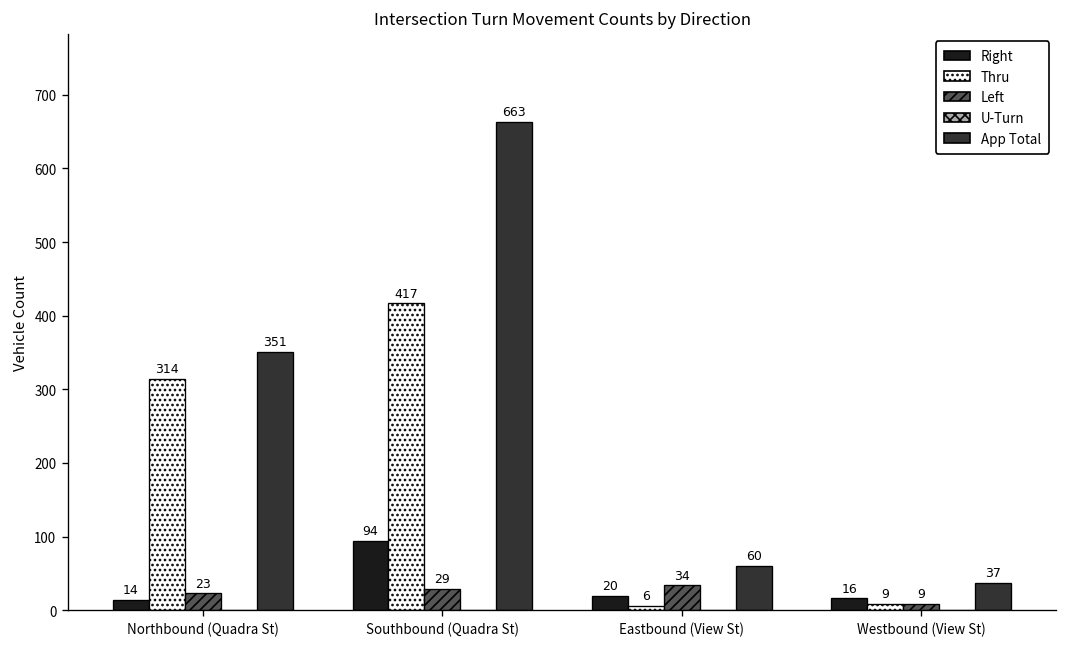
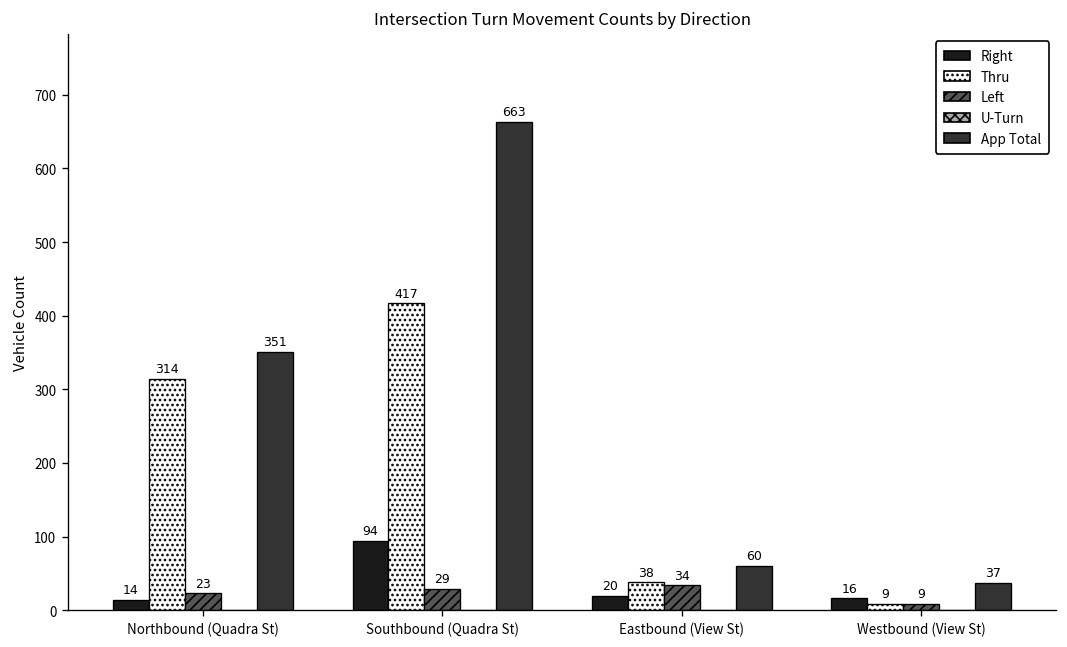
  {
    "Thru": {
      "Northbound (Quadra St)": 314,
      "Southbound (Quadra St)": 417,
-     "Eastbound (View St)": 6,
+     "Eastbound (View St)": 38,
      "Westbound (View St)": 9
    },
    "U-Turn": {
      "Northbound (Quadra St)": 0,
      "Southbound (Quadra St)": 0,
      "Eastbound (View St)": 0,
      "Westbound (View St)": 0
    }
  }
